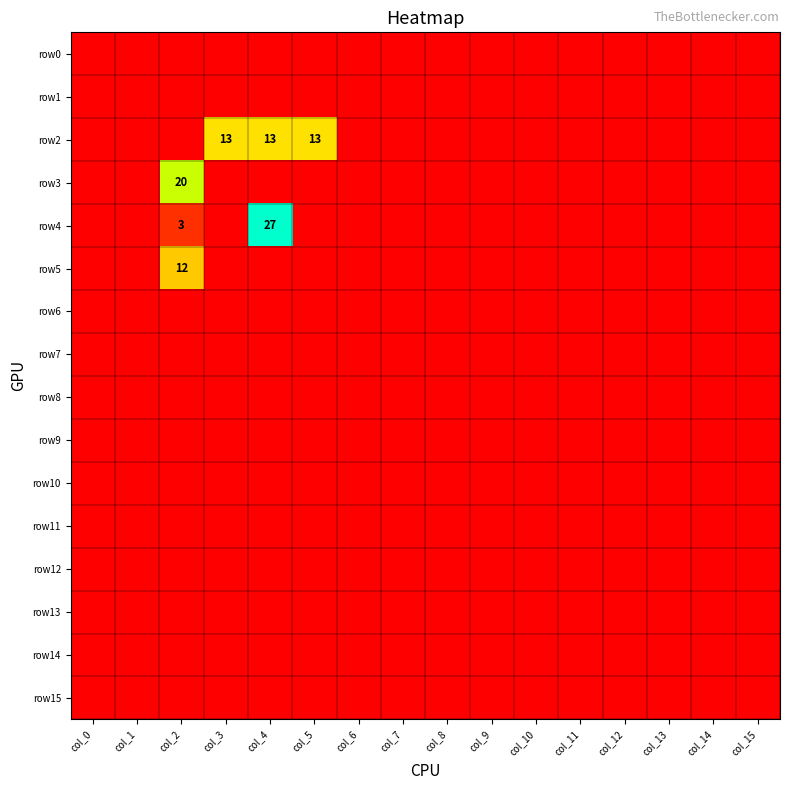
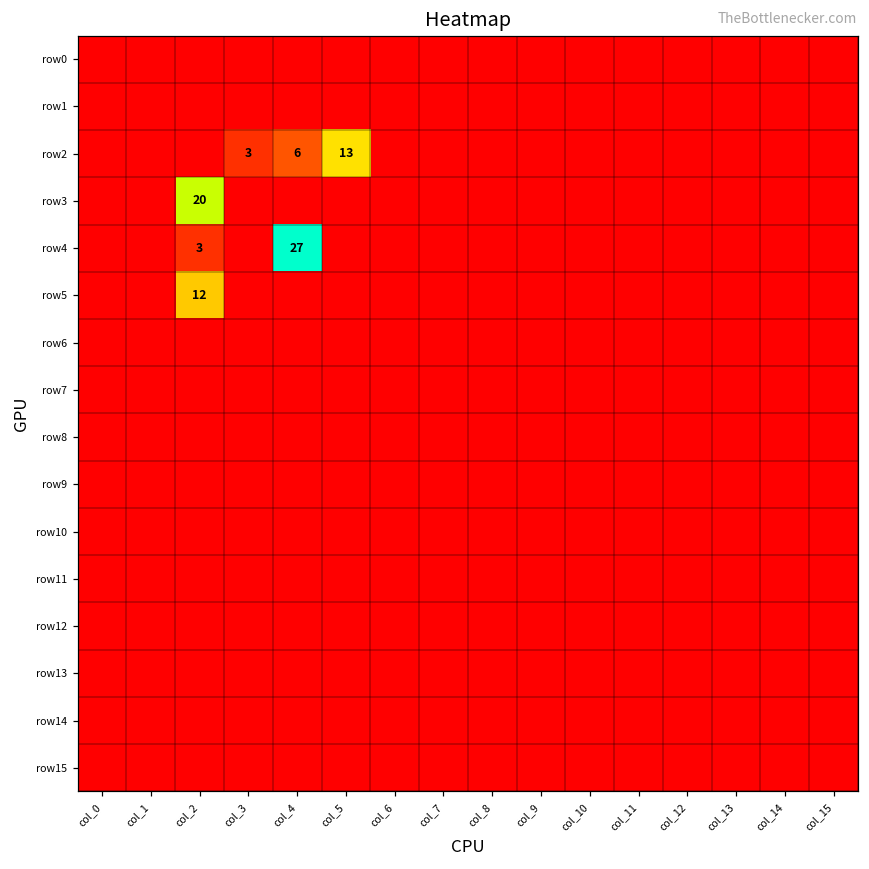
  {
    "row2": {
-     "col_3": 13,
-     "col_4": 13,
+     "col_3": 3,
+     "col_4": 6,
      "col_5": 13
    },
    "row3": {
      "col_2": 20
    },
    "row4": {
      "col_2": 3,
      "col_4": 27
    },
    "row5": {
      "col_2": 12
    }
  }
